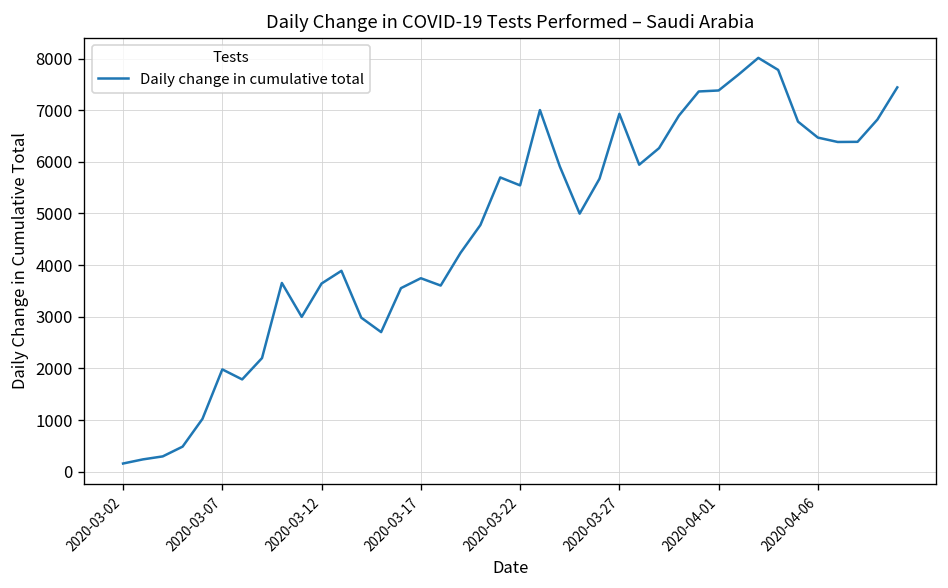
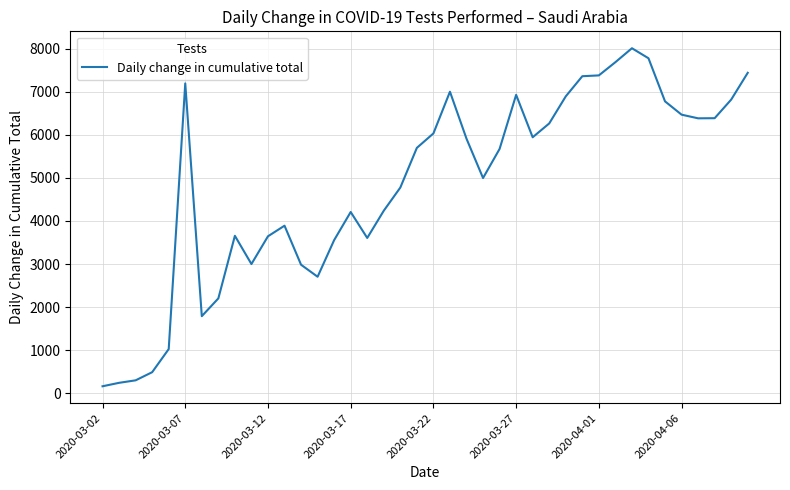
  {
    "2020-03-02": 200,
-   "2020-03-07": 2000,
+   "2020-03-07": 7200,
    "2020-03-12": 3600,
-   "2020-03-17": 3700,
-   "2020-03-22": 5500,
+   "2020-03-17": 4200,
+   "2020-03-22": 6000,
    "2020-03-27": 6900,
    "2020-04-01": 7400,
    "2020-04-06": 6500
  }
